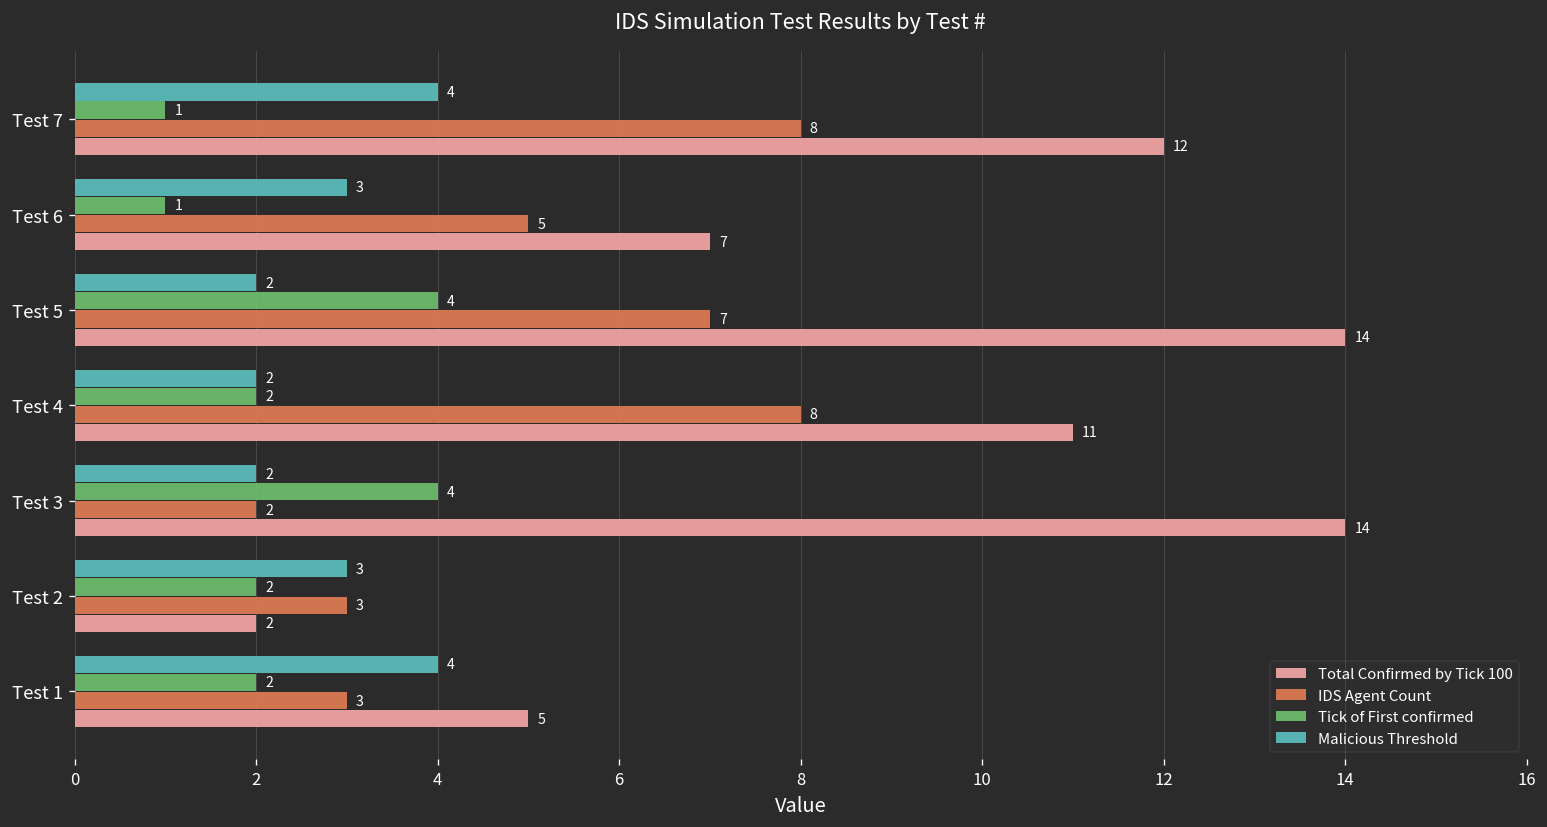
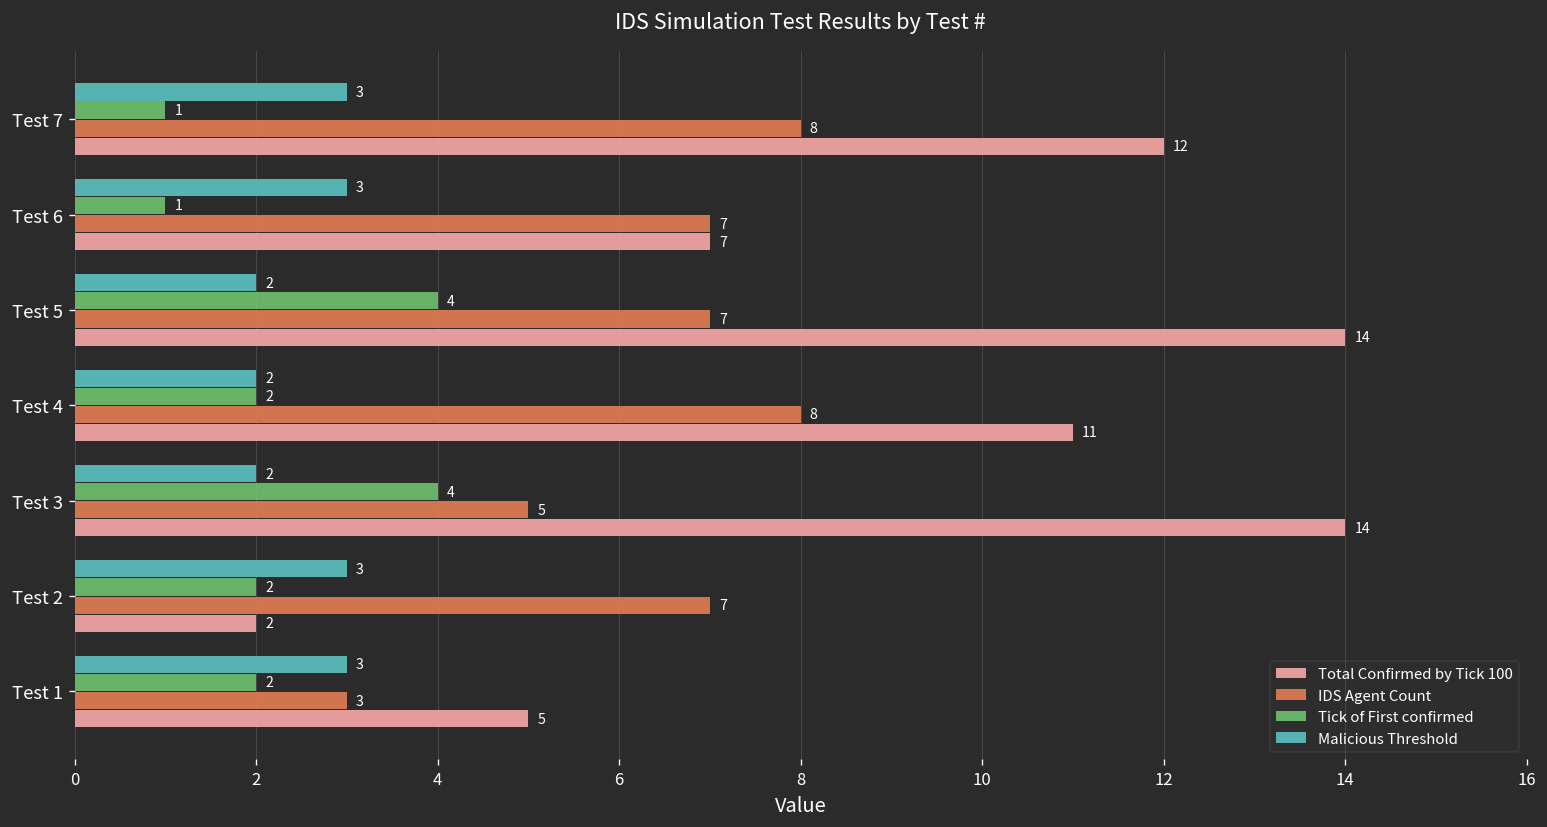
  {
    "Total Confirmed by Tick 100": {
      "Test 7": 12,
      "Test 6": 7,
      "Test 5": 14,
      "Test 4": 11,
      "Test 3": 14,
      "Test 2": 2,
      "Test 1": 5
    },
    "IDS Agent Count": {
      "Test 7": 8,
-     "Test 6": 5,
+     "Test 6": 7,
      "Test 5": 7,
      "Test 4": 8,
-     "Test 3": 2,
-     "Test 2": 3,
+     "Test 3": 5,
+     "Test 2": 7,
      "Test 1": 3
    },
    "Tick of First confirmed": {
      "Test 7": 1,
      "Test 6": 1,
      "Test 5": 4,
      "Test 4": 2,
      "Test 3": 4,
      "Test 2": 2,
      "Test 1": 2
    },
    "Malicious Threshold": {
-     "Test 7": 4,
+     "Test 7": 3,
      "Test 6": 3,
      "Test 5": 2,
      "Test 4": 2,
      "Test 3": 2,
      "Test 2": 3,
-     "Test 1": 4
+     "Test 1": 3
    }
  }
